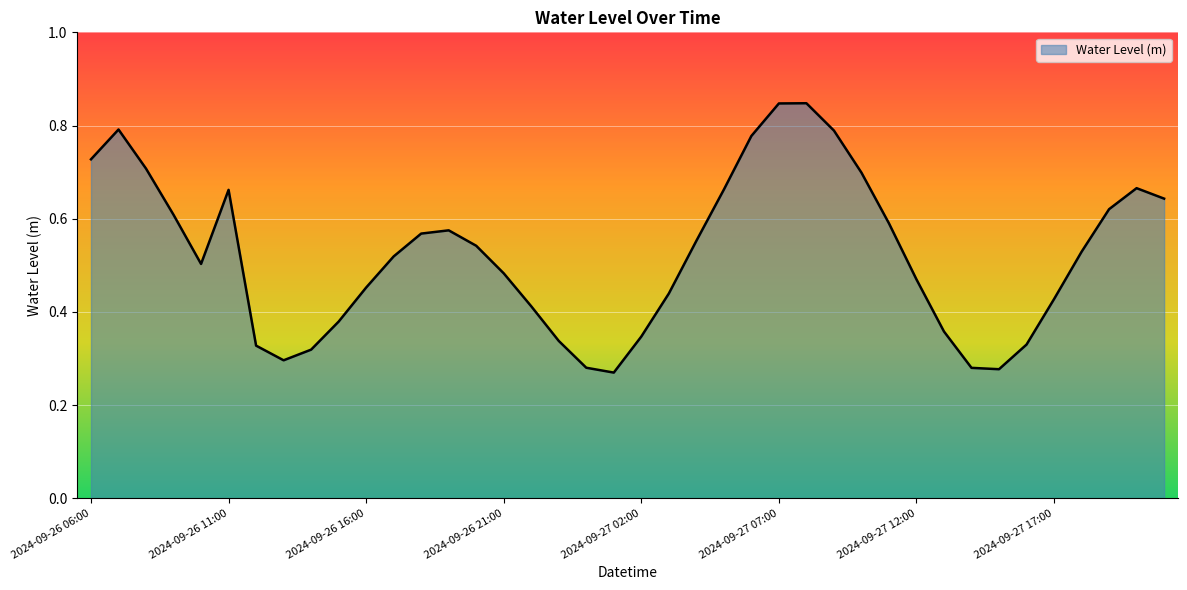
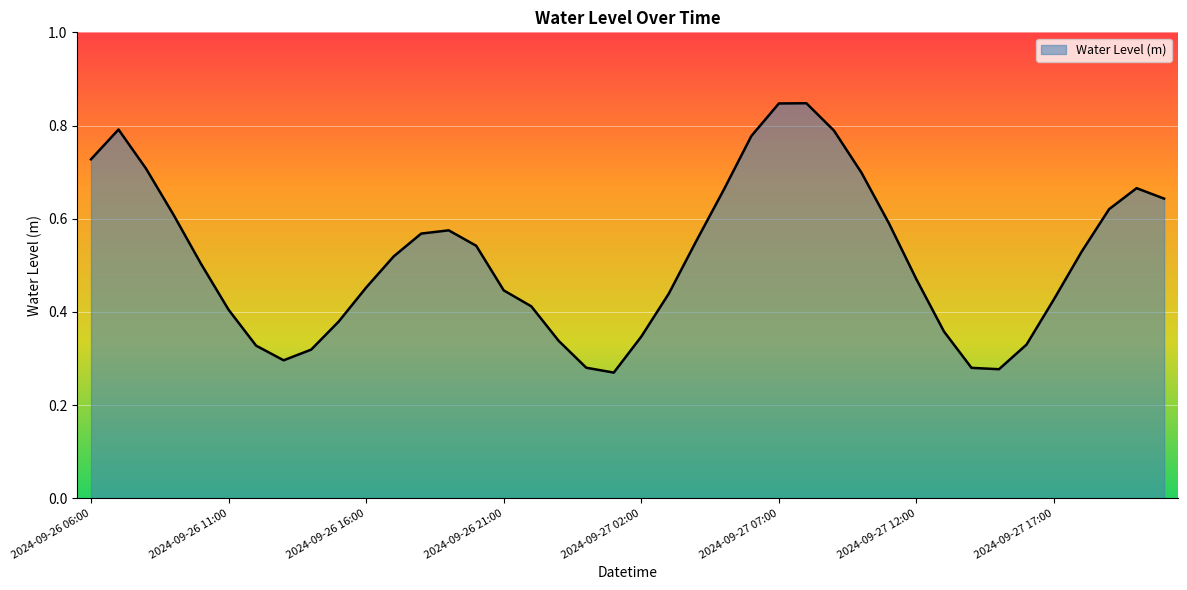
  {
    "2024-09-26 06:00": 0.73,
-   "2024-09-26 11:00": 0.66,
+   "2024-09-26 11:00": 0.40,
    "2024-09-26 16:00": 0.45,
-   "2024-09-26 21:00": 0.48,
+   "2024-09-26 21:00": 0.45,
    "2024-09-27 02:00": 0.35,
    "2024-09-27 07:00": 0.85,
    "2024-09-27 12:00": 0.47,
    "2024-09-27 17:00": 0.43
  }
